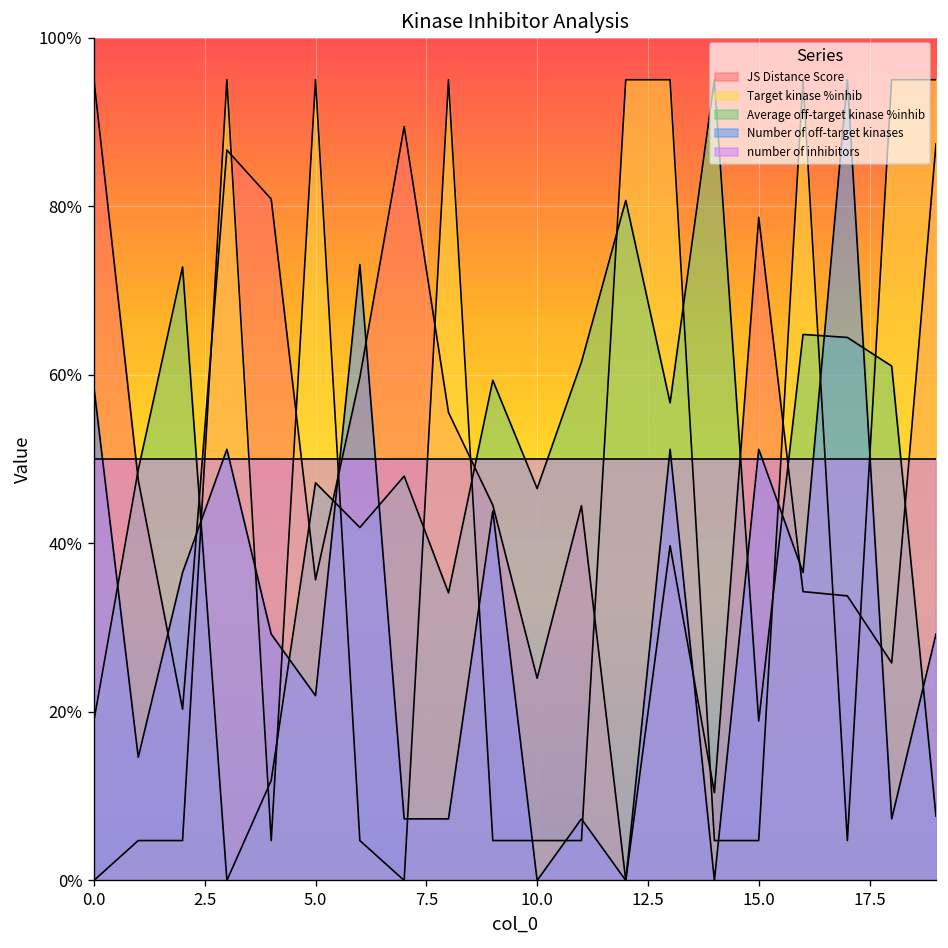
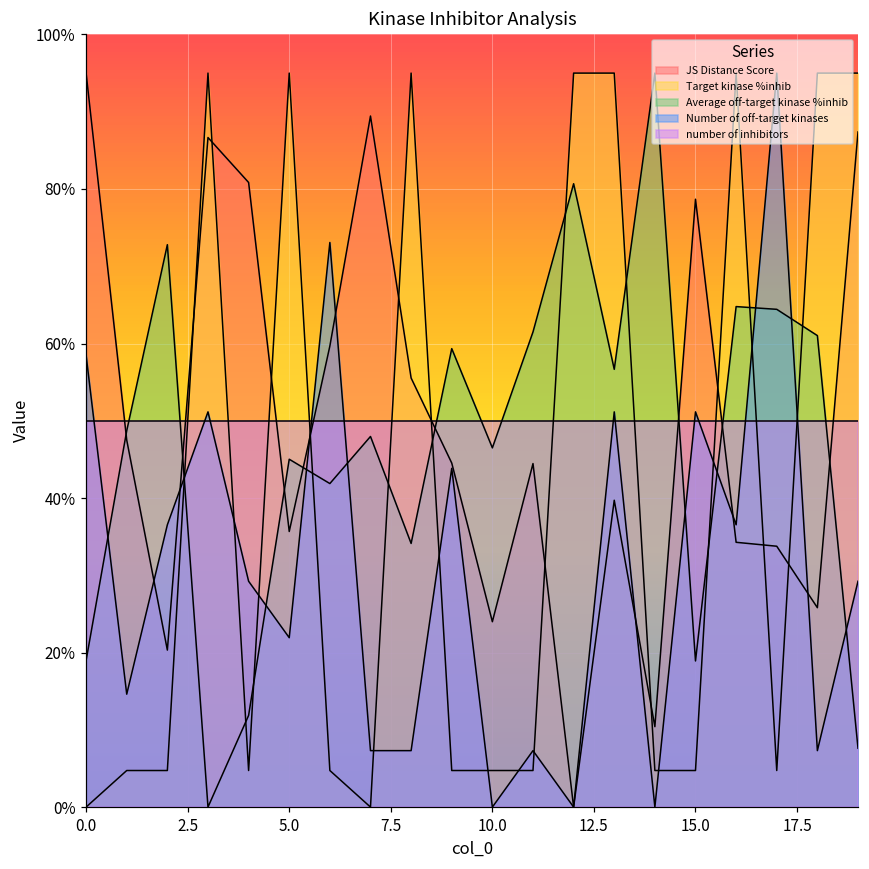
  {
    "JS Distance Score": {
      "0.0": "95%",
      "5.0": "36%",
      "10.0": "24%",
      "15.0": "79%"
    },
    "Target kinase %inhib": {
      "0.0": "0%",
      "5.0": "95%",
      "10.0": "5%",
      "15.0": "5%"
    },
    "Average off-target kinase %inhib": {
      "0.0": "19%",
-     "5.0": "47%",
+     "5.0": "45%",
      "10.0": "46%",
      "15.0": "19%"
    },
    "Number of off-target kinases": {
      "0.0": "58%",
      "5.0": "22%",
      "10.0": "0%",
      "15.0": "51%"
    },
    "number of inhibitors": {
      "0.0": "50%",
      "5.0": "50%",
      "10.0": "50%",
      "15.0": "50%"
    }
  }
